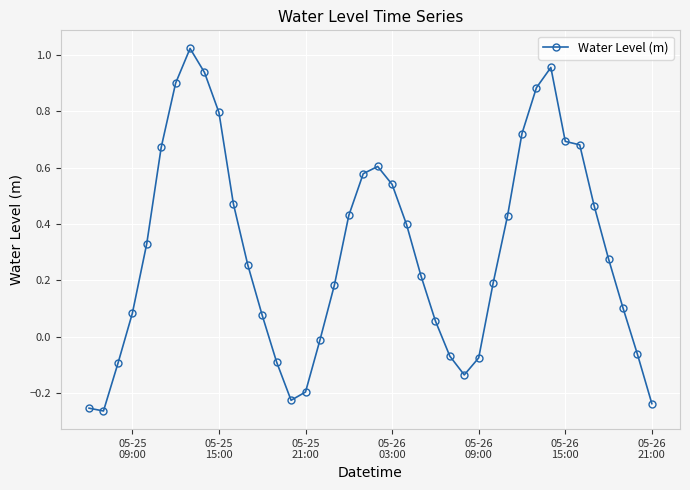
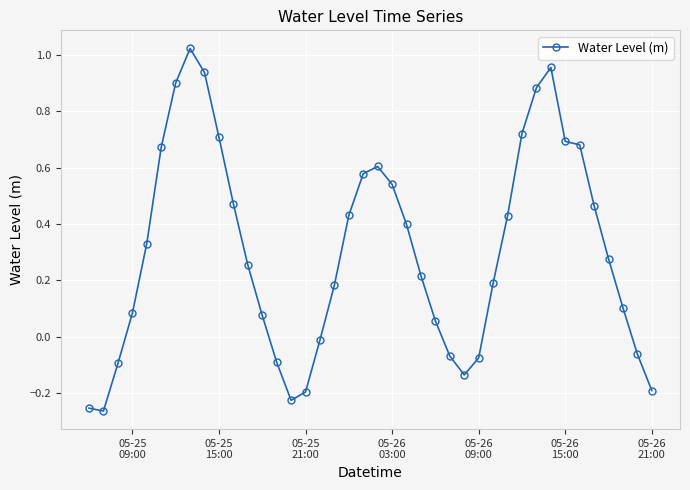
  {
    "05-25 09:00": 0.08,
-   "05-25 15:00": 0.80,
+   "05-25 15:00": 0.71,
    "05-25 21:00": -0.20,
    "05-26 03:00": 0.54,
    "05-26 09:00": -0.07,
    "05-26 15:00": 0.69,
-   "05-26 21:00": -0.24
+   "05-26 21:00": -0.19
  }
